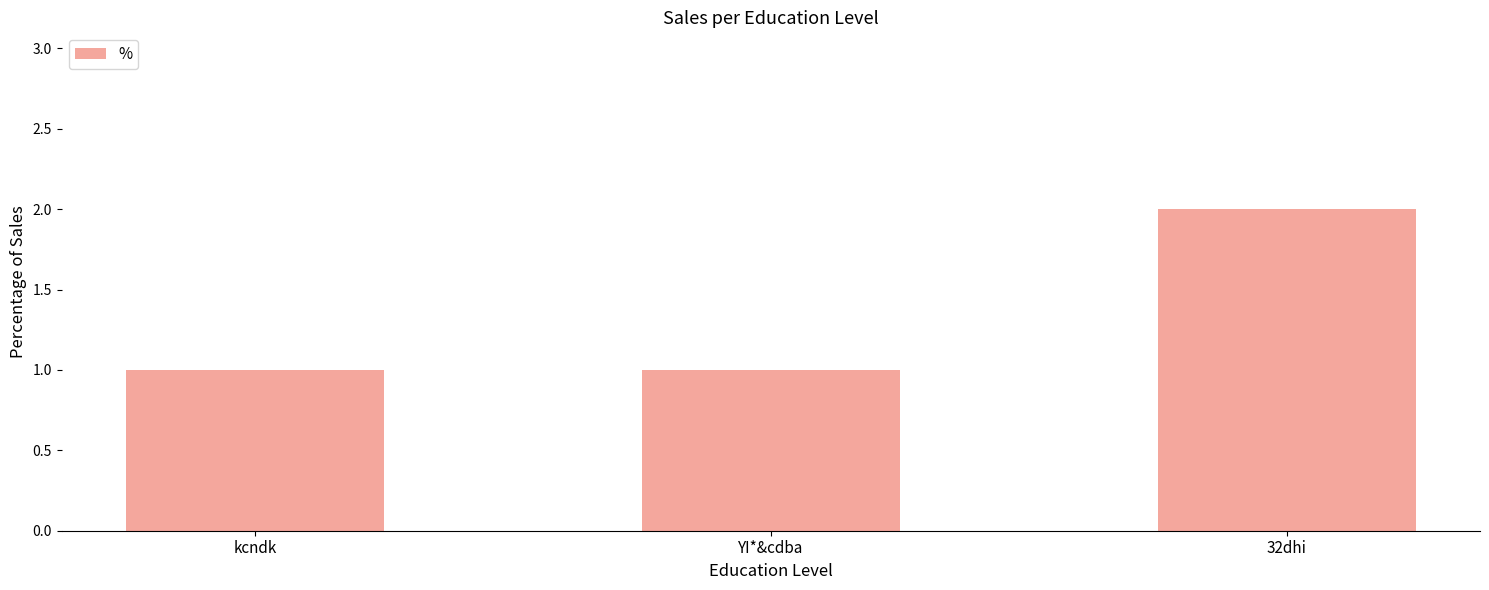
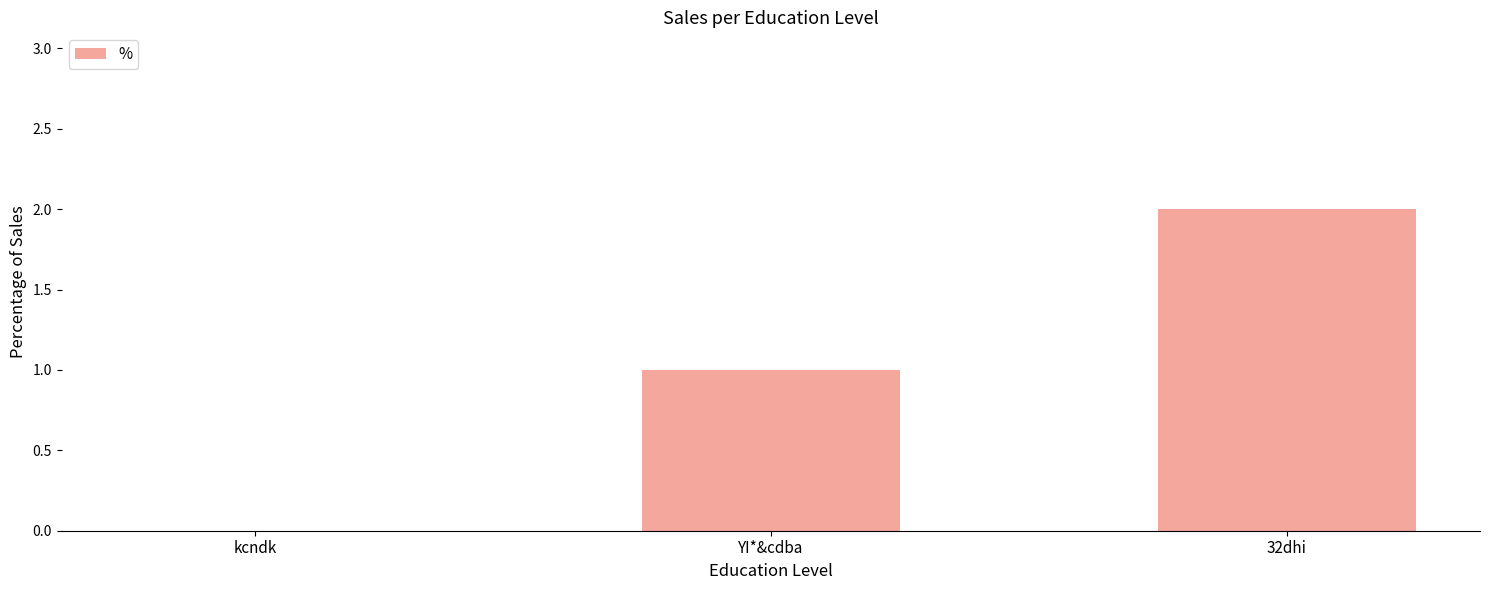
  {
-   "kcndk": 1,
+   "kcndk": 0,
    "YI*&cdba": 1,
    "32dhi": 2
  }
